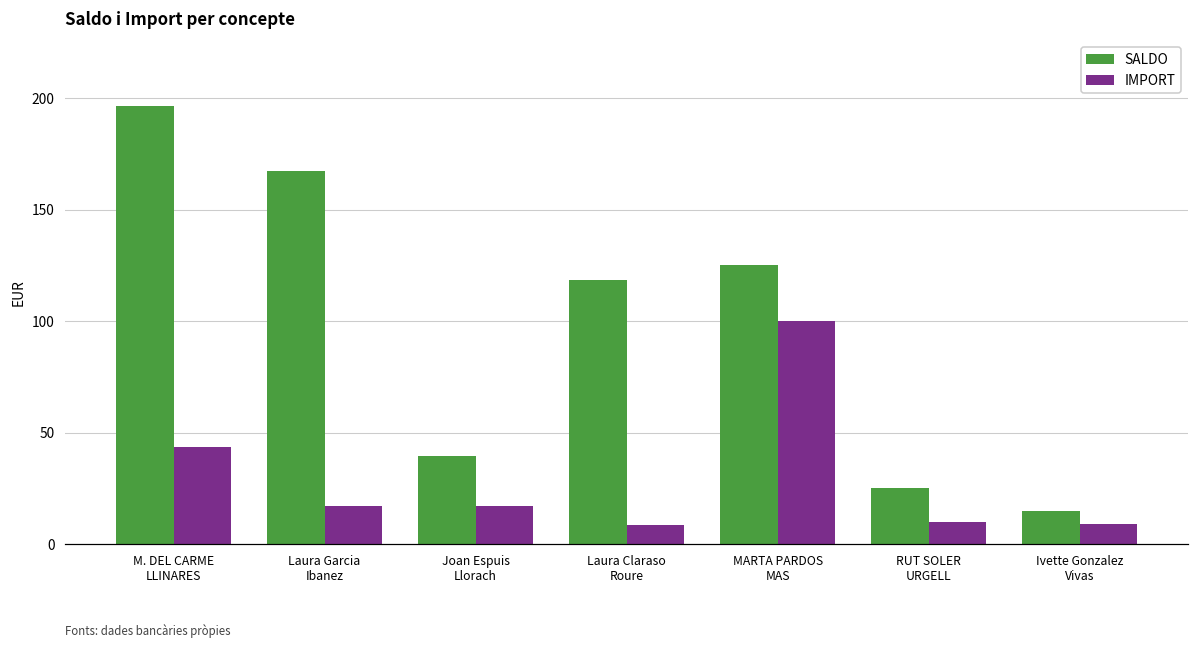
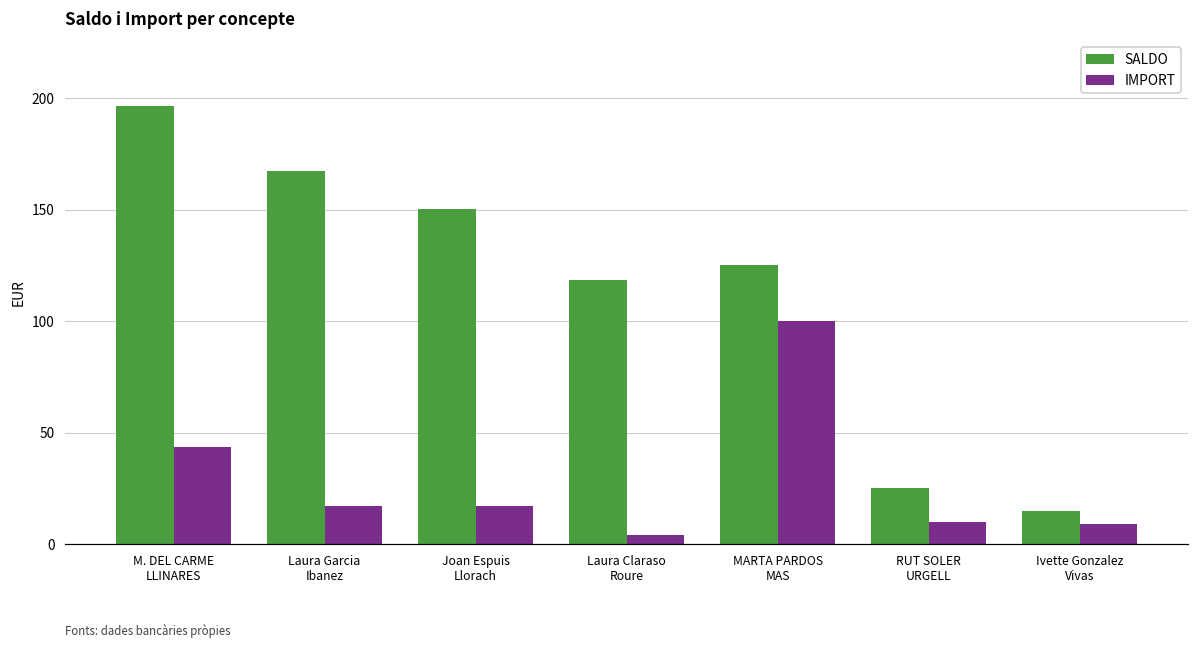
  {
    "SALDO": {
      "M. DEL CARME LLINARES": 197,
      "Laura Garcia Ibanez": 168,
-     "Joan Espuis Llorach": 40,
+     "Joan Espuis Llorach": 151,
      "Laura Claraso Roure": 119,
      "MARTA PARDOS MAS": 125,
      "RUT SOLER URGELL": 25,
      "Ivette Gonzalez Vivas": 15
    },
    "IMPORT": {
      "M. DEL CARME LLINARES": 44,
      "Laura Garcia Ibanez": 17,
      "Joan Espuis Llorach": 17,
-     "Laura Claraso Roure": 9,
+     "Laura Claraso Roure": 4,
      "MARTA PARDOS MAS": 100,
      "RUT SOLER URGELL": 10,
      "Ivette Gonzalez Vivas": 9
    }
  }
